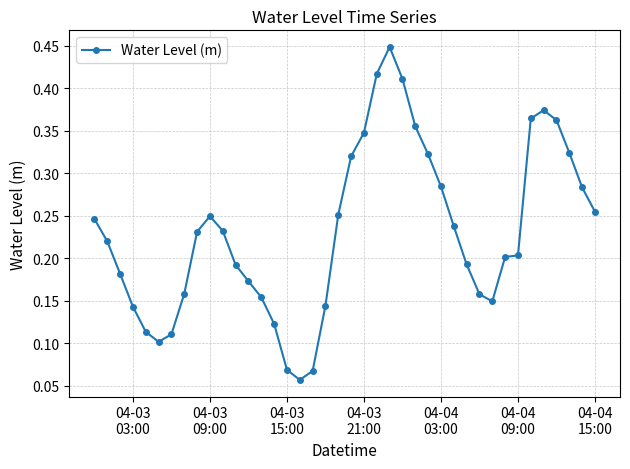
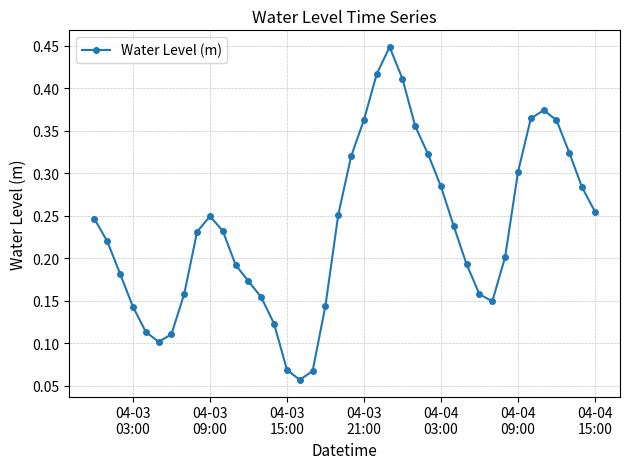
  {
    "04-03 03:00": 0.14,
    "04-03 09:00": 0.25,
    "04-03 15:00": 0.07,
-   "04-03 21:00": 0.35,
+   "04-03 21:00": 0.36,
    "04-04 03:00": 0.28,
-   "04-04 09:00": 0.20,
+   "04-04 09:00": 0.30,
    "04-04 15:00": 0.25
  }
